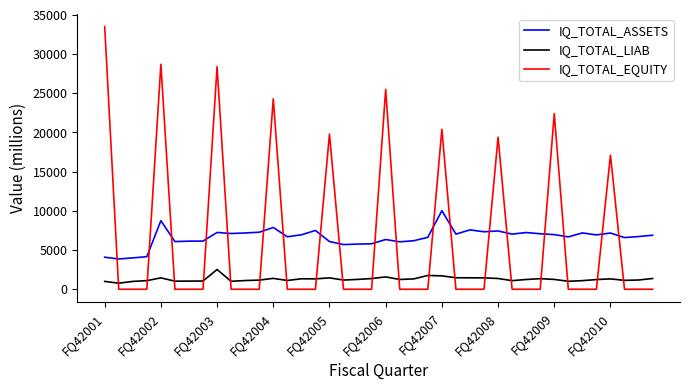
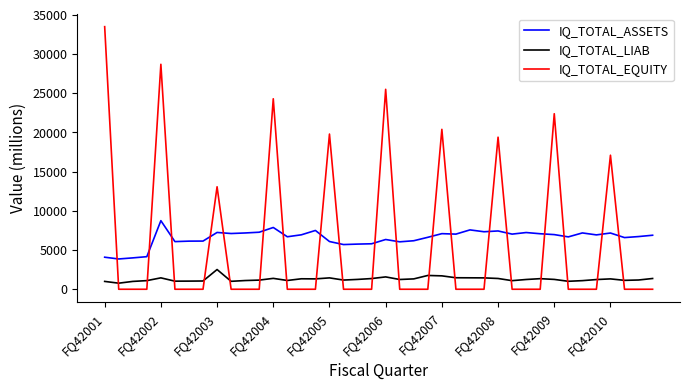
  {
    "IQ_TOTAL_ASSETS": {
      "FQ42001": 4000,
      "FQ42002": 9000,
      "FQ42003": 7000,
      "FQ42004": 8000,
      "FQ42005": 6000,
      "FQ42006": 6000,
-     "FQ42007": 10000,
+     "FQ42007": 7000,
      "FQ42008": 7000,
      "FQ42009": 7000,
      "FQ42010": 7000
    },
    "IQ_TOTAL_LIAB": {
      "FQ42001": 1000,
      "FQ42002": 1000,
      "FQ42003": 3000,
      "FQ42004": 1000,
      "FQ42005": 1000,
      "FQ42006": 2000,
      "FQ42007": 2000,
      "FQ42008": 1000,
      "FQ42009": 1000,
      "FQ42010": 1000
    },
    "IQ_TOTAL_EQUITY": {
      "FQ42001": 34000,
      "FQ42002": 29000,
-     "FQ42003": 28000,
+     "FQ42003": 13000,
      "FQ42004": 24000,
      "FQ42005": 20000,
      "FQ42006": 26000,
      "FQ42007": 20000,
      "FQ42008": 19000,
      "FQ42009": 22000,
      "FQ42010": 17000
    }
  }
